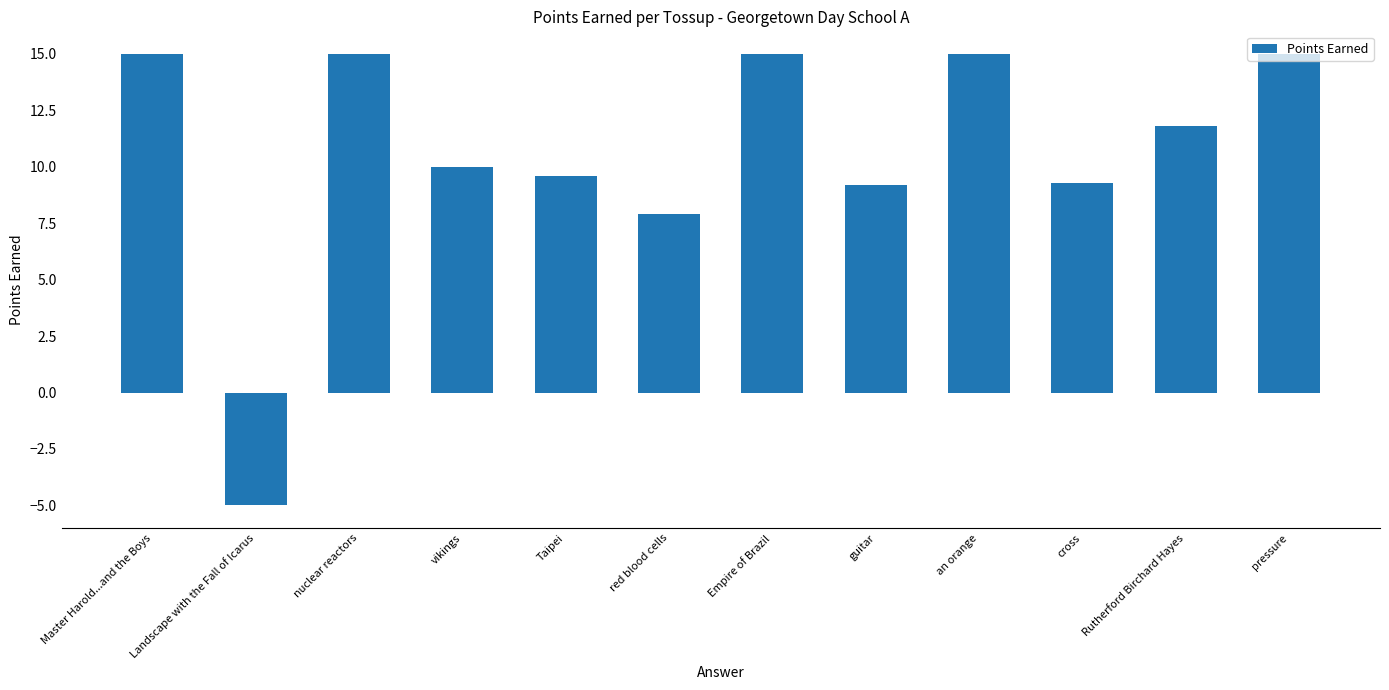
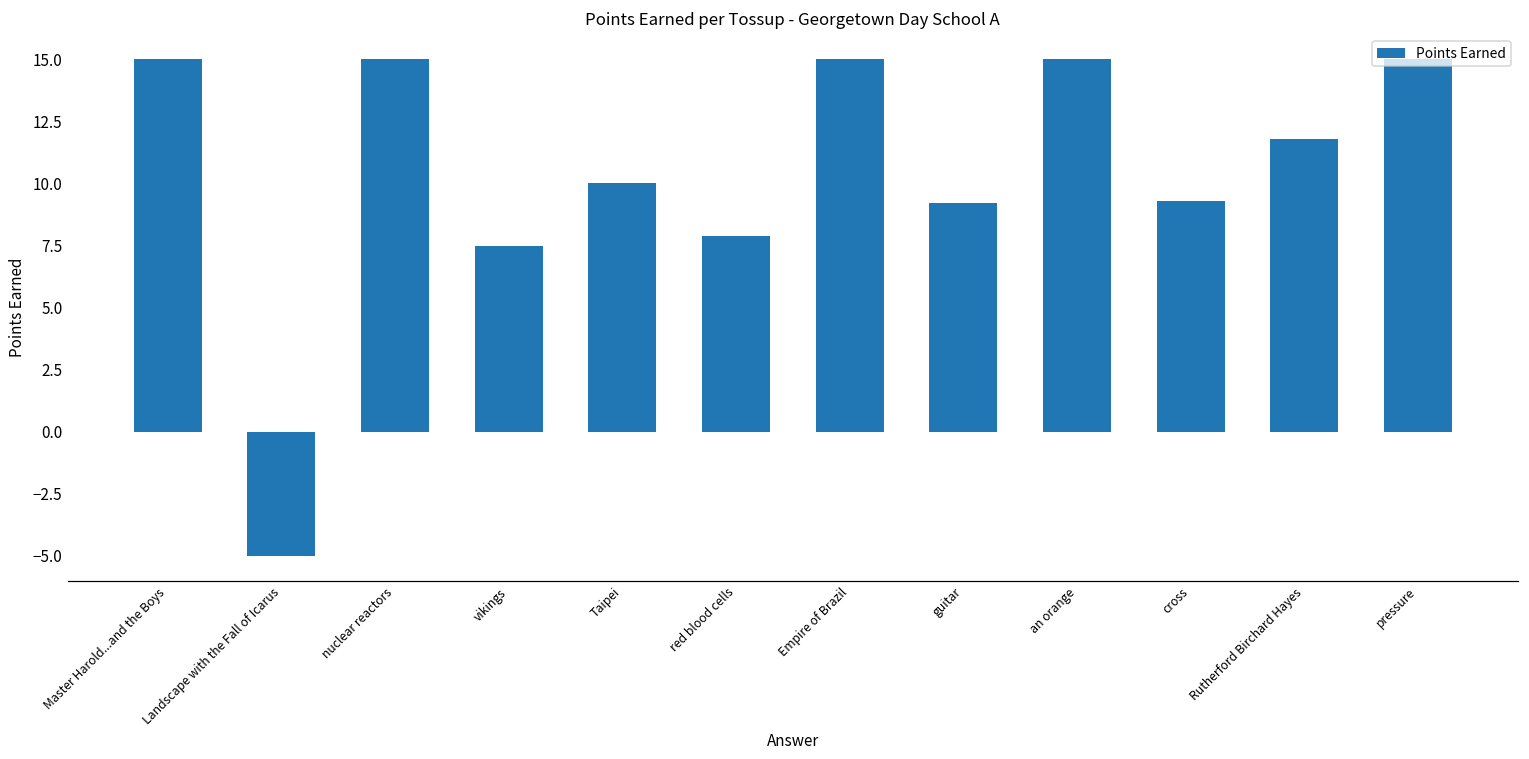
  {
    "Master Harold...and the Boys": 15.0,
    "Landscape with the Fall of Icarus": -5.0,
    "nuclear reactors": 15.0,
-   "vikings": 10.0,
-   "Taipei": 9.6,
+   "vikings": 7.5,
+   "Taipei": 10.0,
    "red blood cells": 7.9,
    "Empire of Brazil": 15.0,
    "guitar": 9.2,
    "an orange": 15.0,
    "cross": 9.3,
    "Rutherford Birchard Hayes": 11.8
  }
